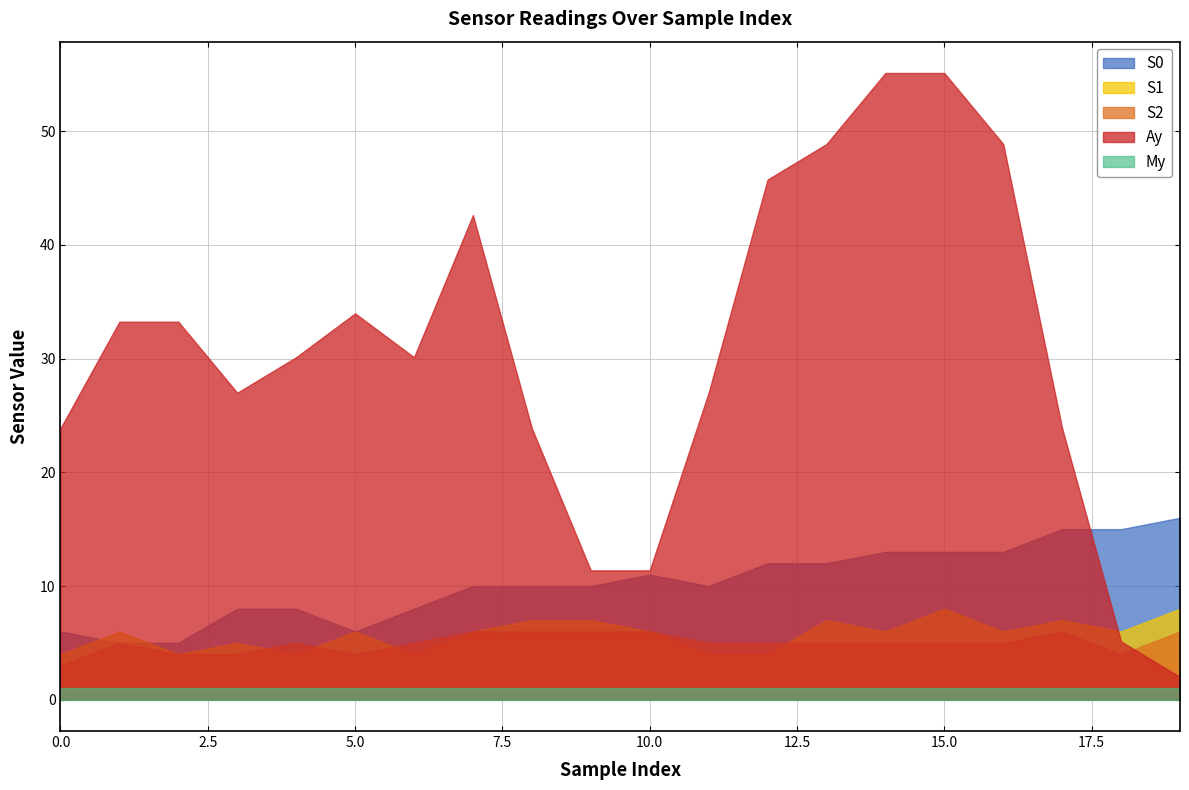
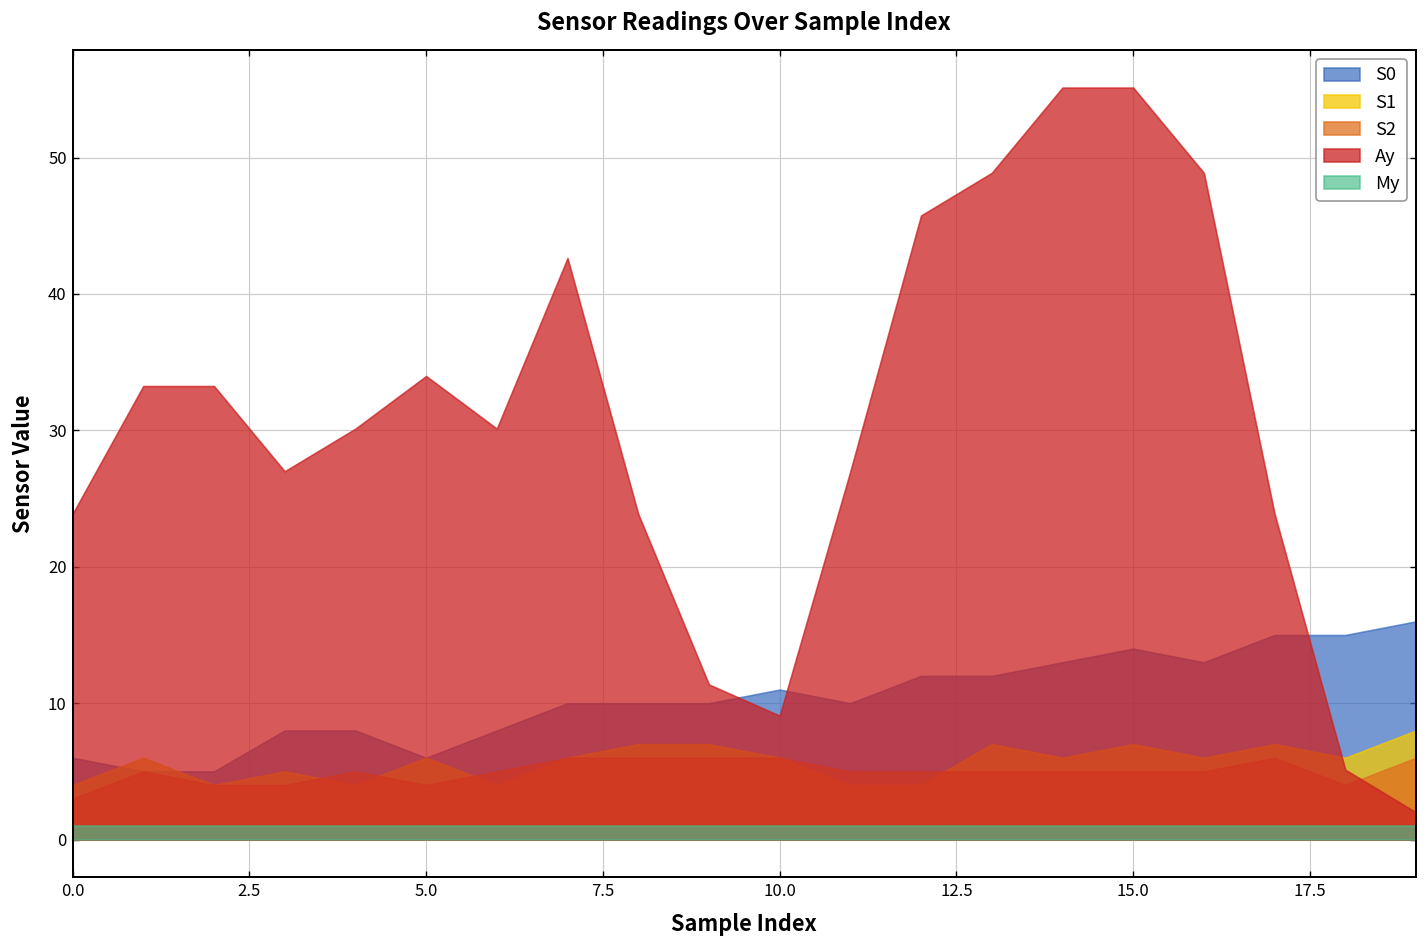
  {
    "S0": {
      "0.0": 6.0,
      "10.0": 11.0,
-     "15.0": 13.0
+     "15.0": 14.0
    },
    "S1": {
      "0.0": 4.0,
-     "15.0": 8.0
+     "15.0": 7.0
    },
    "S2": {
      "0.0": 3.0,
      "5.0": 4.0,
      "15.0": 5.0
    },
    "Ay": {
      "0.0": 23.9,
      "5.0": 34.0,
-     "10.0": 11.4,
+     "10.0": 9.1,
      "15.0": 55.1
    },
    "My": {
      "0.0": 1.0,
      "5.0": 1.0,
      "10.0": 1.0,
      "15.0": 1.0
    }
  }
